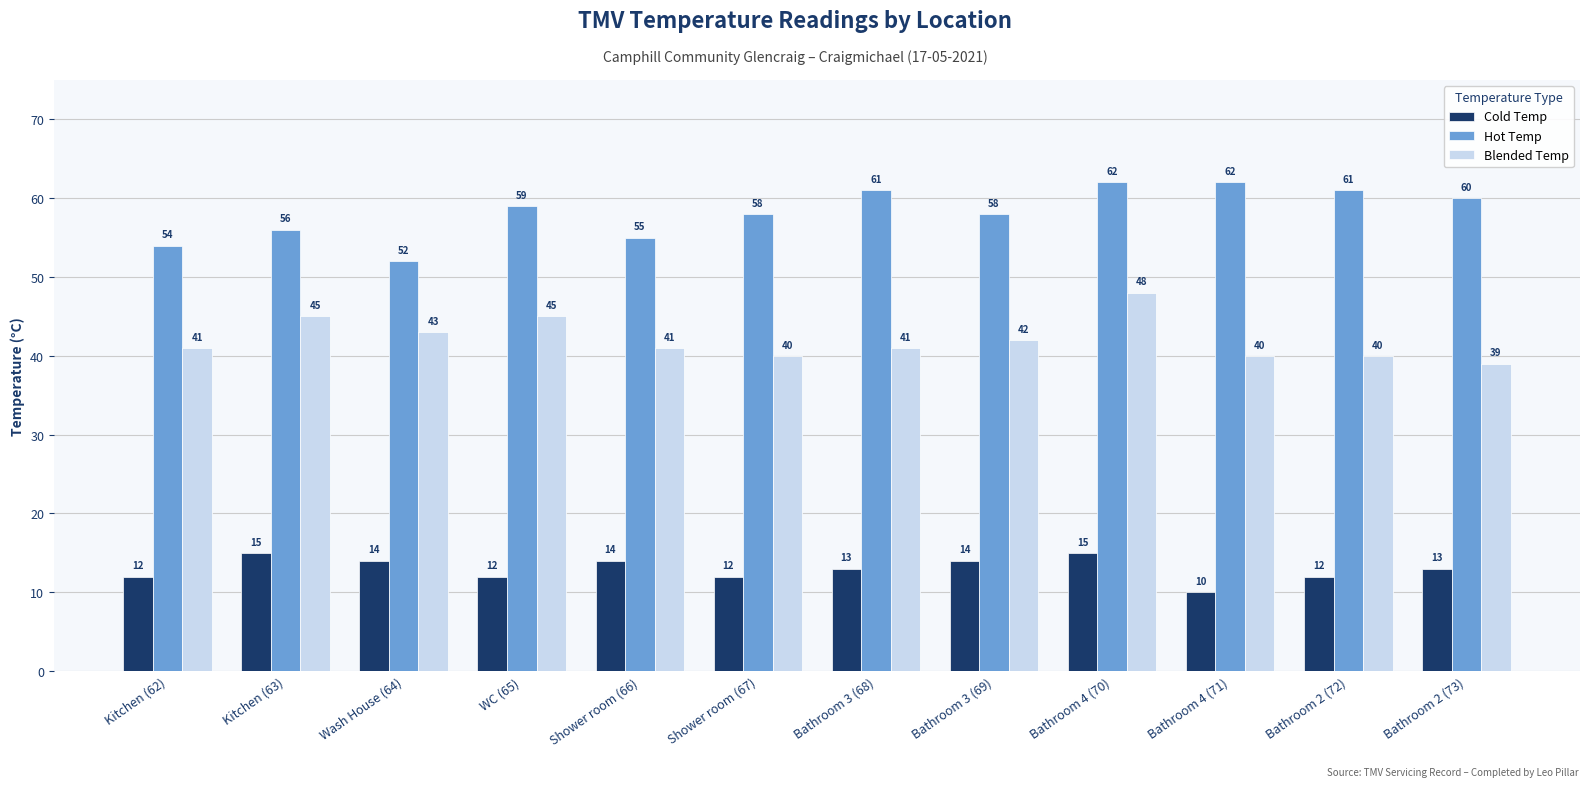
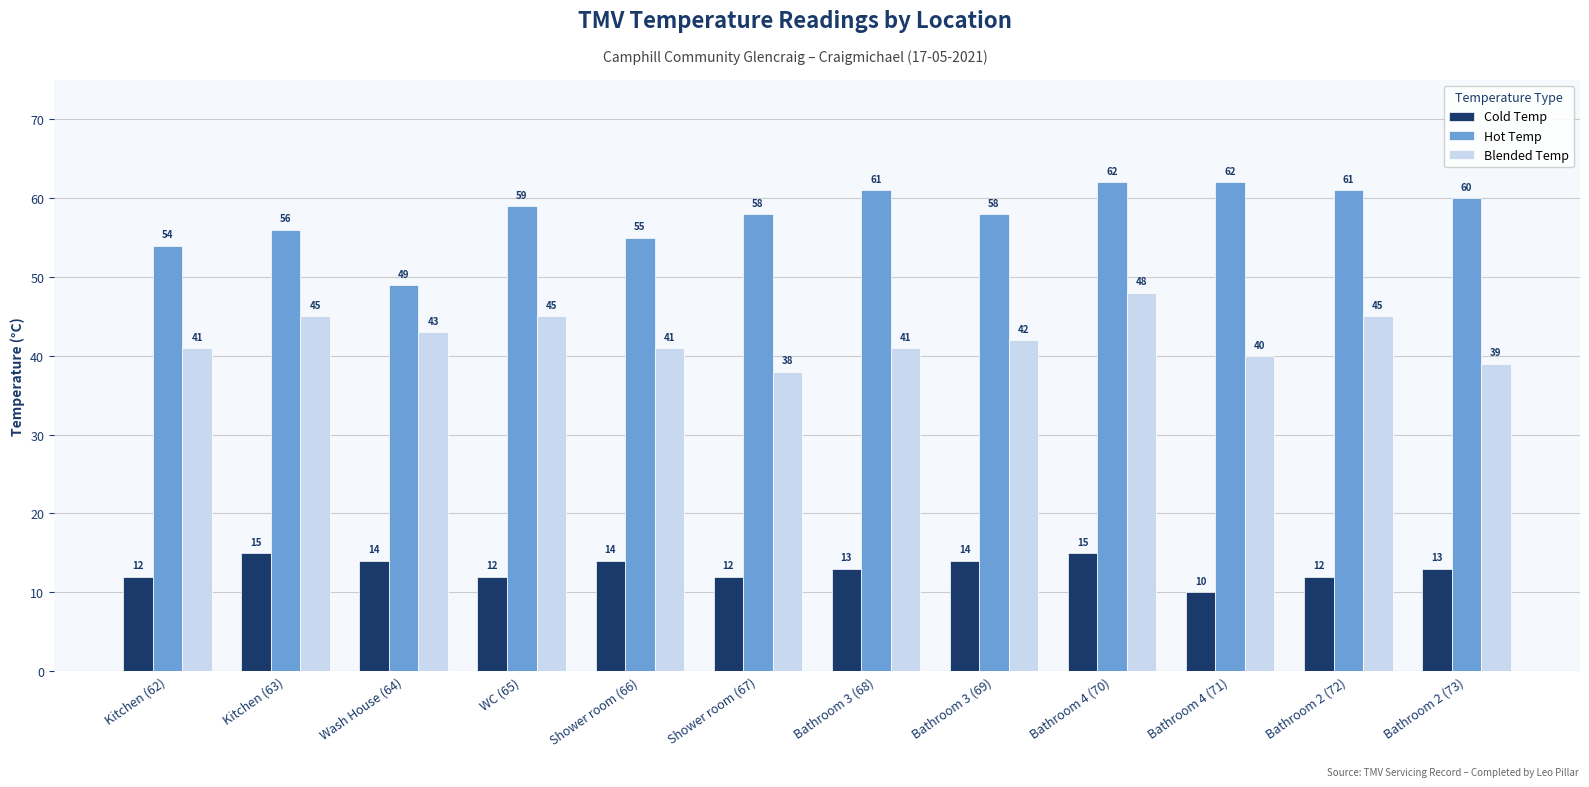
  {
    "Cold Temp": {
      "Kitchen (62)": 12,
      "Kitchen (63)": 15,
      "Wash House (64)": 14,
      "WC (65)": 12,
      "Shower room (66)": 14,
      "Shower room (67)": 12,
      "Bathroom 3 (68)": 13,
      "Bathroom 3 (69)": 14,
      "Bathroom 4 (70)": 15,
      "Bathroom 4 (71)": 10,
      "Bathroom 2 (72)": 12,
      "Bathroom 2 (73)": 13
    },
    "Hot Temp": {
      "Kitchen (62)": 54,
      "Kitchen (63)": 56,
-     "Wash House (64)": 52,
+     "Wash House (64)": 49,
      "WC (65)": 59,
      "Shower room (66)": 55,
      "Shower room (67)": 58,
      "Bathroom 3 (68)": 61,
      "Bathroom 3 (69)": 58,
      "Bathroom 4 (70)": 62,
      "Bathroom 4 (71)": 62,
      "Bathroom 2 (72)": 61,
      "Bathroom 2 (73)": 60
    },
    "Blended Temp": {
      "Kitchen (62)": 41,
      "Kitchen (63)": 45,
      "Wash House (64)": 43,
      "WC (65)": 45,
      "Shower room (66)": 41,
-     "Shower room (67)": 40,
+     "Shower room (67)": 38,
      "Bathroom 3 (68)": 41,
      "Bathroom 3 (69)": 42,
      "Bathroom 4 (70)": 48,
      "Bathroom 4 (71)": 40,
-     "Bathroom 2 (72)": 40,
+     "Bathroom 2 (72)": 45,
      "Bathroom 2 (73)": 39
    }
  }
